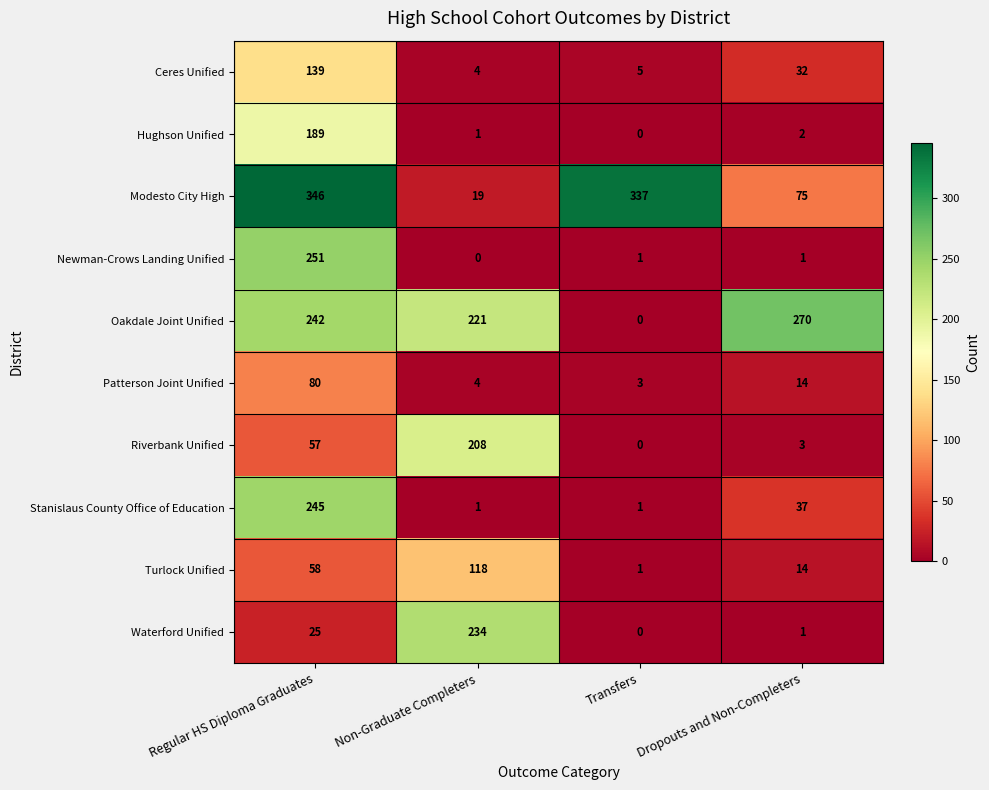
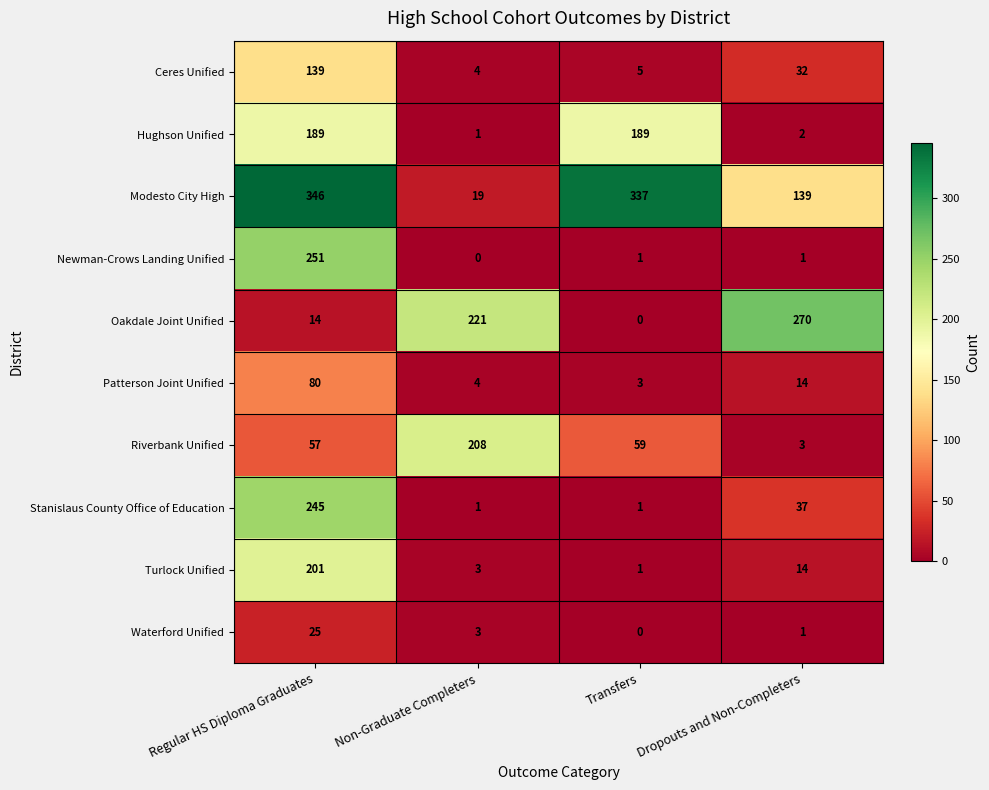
  {
    "Ceres Unified": {
      "Regular HS Diploma Graduates": 139,
      "Non-Graduate Completers": 4,
      "Transfers": 5,
      "Dropouts and Non-Completers": 32
    },
    "Hughson Unified": {
      "Regular HS Diploma Graduates": 189,
      "Non-Graduate Completers": 1,
-     "Transfers": 0,
+     "Transfers": 189,
      "Dropouts and Non-Completers": 2
    },
    "Modesto City High": {
      "Regular HS Diploma Graduates": 346,
      "Non-Graduate Completers": 19,
      "Transfers": 337,
-     "Dropouts and Non-Completers": 75
+     "Dropouts and Non-Completers": 139
    },
    "Newman-Crows Landing Unified": {
      "Regular HS Diploma Graduates": 251,
      "Non-Graduate Completers": 0,
      "Transfers": 1,
      "Dropouts and Non-Completers": 1
    },
    "Oakdale Joint Unified": {
-     "Regular HS Diploma Graduates": 242,
+     "Regular HS Diploma Graduates": 14,
      "Non-Graduate Completers": 221,
      "Transfers": 0,
      "Dropouts and Non-Completers": 270
    },
    "Patterson Joint Unified": {
      "Regular HS Diploma Graduates": 80,
      "Non-Graduate Completers": 4,
      "Transfers": 3,
      "Dropouts and Non-Completers": 14
    },
    "Riverbank Unified": {
      "Regular HS Diploma Graduates": 57,
      "Non-Graduate Completers": 208,
-     "Transfers": 0,
+     "Transfers": 59,
      "Dropouts and Non-Completers": 3
    },
    "Stanislaus County Office of Education": {
      "Regular HS Diploma Graduates": 245,
      "Non-Graduate Completers": 1,
      "Transfers": 1,
      "Dropouts and Non-Completers": 37
    },
    "Turlock Unified": {
-     "Regular HS Diploma Graduates": 58,
-     "Non-Graduate Completers": 118,
+     "Regular HS Diploma Graduates": 201,
+     "Non-Graduate Completers": 3,
      "Transfers": 1,
      "Dropouts and Non-Completers": 14
    },
    "Waterford Unified": {
      "Regular HS Diploma Graduates": 25,
-     "Non-Graduate Completers": 234,
+     "Non-Graduate Completers": 3,
      "Transfers": 0,
      "Dropouts and Non-Completers": 1
    }
  }
